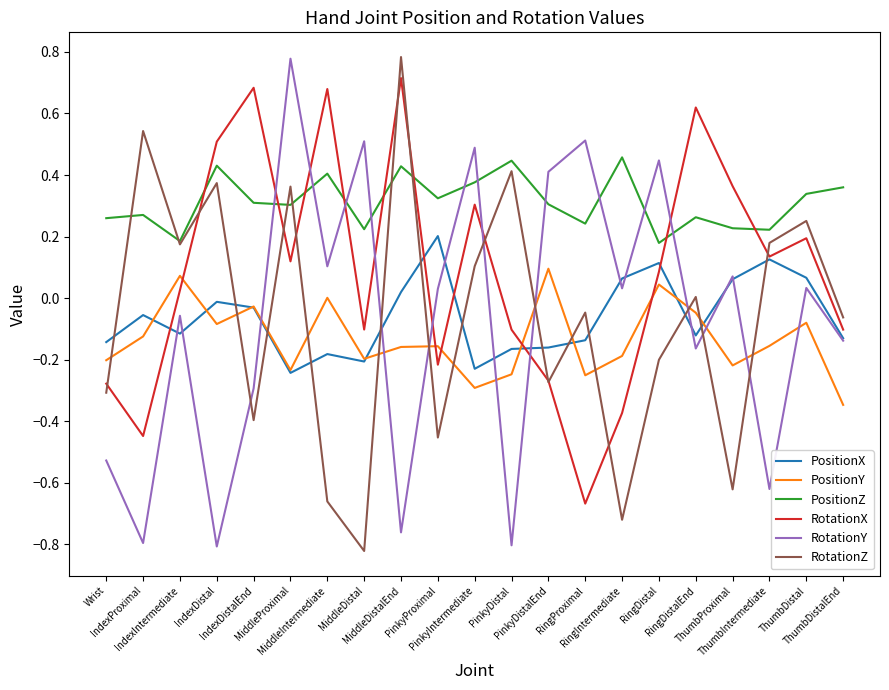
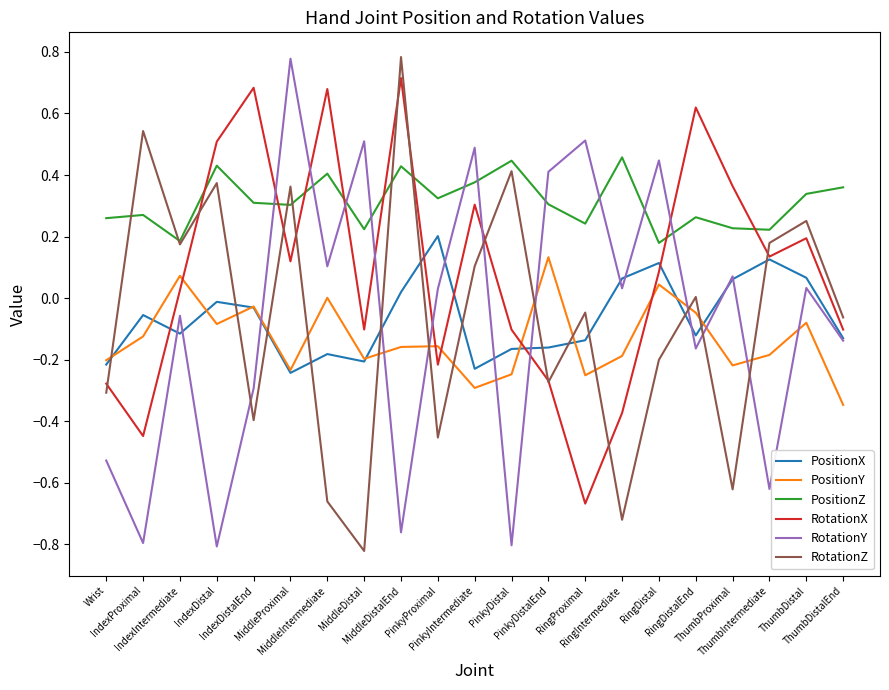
  {
    "PositionX": {
-     "Wrist": -0.14,
+     "Wrist": -0.22,
      "IndexProximal": -0.05,
      "IndexIntermediate": -0.12,
      "IndexDistal": -0.01,
      "MiddleProximal": -0.24,
      "MiddleIntermediate": -0.18,
      "MiddleDistal": -0.21,
      "MiddleDistalEnd": 0.02,
      "PinkyProximal": 0.20,
      "PinkyIntermediate": -0.23,
      "PinkyDistal": -0.17,
      "PinkyDistalEnd": -0.16,
      "RingProximal": -0.14,
      "RingIntermediate": 0.06,
      "RingDistal": 0.11,
      "RingDistalEnd": -0.12,
      "ThumbProximal": 0.06,
      "ThumbIntermediate": 0.13,
      "ThumbDistal": 0.07
    },
    "PositionY": {
      "Wrist": -0.20,
      "IndexProximal": -0.12,
      "IndexIntermediate": 0.07,
      "IndexDistal": -0.08,
      "MiddleProximal": -0.23,
      "MiddleIntermediate": 0.00,
      "MiddleDistal": -0.20,
      "MiddleDistalEnd": -0.16,
      "PinkyProximal": -0.16,
      "PinkyIntermediate": -0.29,
      "PinkyDistal": -0.25,
-     "PinkyDistalEnd": 0.10,
+     "PinkyDistalEnd": 0.13,
      "RingProximal": -0.25,
      "RingIntermediate": -0.19,
      "RingDistal": 0.04,
      "RingDistalEnd": -0.05,
      "ThumbProximal": -0.22,
-     "ThumbIntermediate": -0.16,
+     "ThumbIntermediate": -0.18,
      "ThumbDistal": -0.08,
      "ThumbDistalEnd": -0.35
    },
    "PositionZ": {
      "Wrist": 0.26,
      "IndexProximal": 0.27,
      "IndexIntermediate": 0.19,
      "IndexDistal": 0.43,
      "IndexDistalEnd": 0.31,
      "MiddleProximal": 0.30,
      "MiddleIntermediate": 0.40,
      "MiddleDistal": 0.22,
      "MiddleDistalEnd": 0.43,
      "PinkyProximal": 0.32,
      "PinkyIntermediate": 0.38,
      "PinkyDistal": 0.45,
      "PinkyDistalEnd": 0.30,
      "RingProximal": 0.24,
      "RingIntermediate": 0.46,
      "RingDistal": 0.18,
      "RingDistalEnd": 0.26,
      "ThumbProximal": 0.23,
      "ThumbIntermediate": 0.22,
      "ThumbDistal": 0.34,
      "ThumbDistalEnd": 0.36
    },
    "RotationX": {
      "Wrist": -0.28,
      "IndexProximal": -0.45,
      "IndexIntermediate": 0.03,
      "IndexDistal": 0.51,
      "IndexDistalEnd": 0.68,
      "MiddleProximal": 0.12,
      "MiddleIntermediate": 0.68,
      "MiddleDistal": -0.10,
      "MiddleDistalEnd": 0.71,
      "PinkyProximal": -0.22,
      "PinkyIntermediate": 0.30,
      "PinkyDistal": -0.10,
      "RingProximal": -0.67,
      "RingIntermediate": -0.37,
      "RingDistal": 0.09,
      "RingDistalEnd": 0.62,
      "ThumbProximal": 0.36,
      "ThumbIntermediate": 0.14,
      "ThumbDistal": 0.19,
      "ThumbDistalEnd": -0.10
    },
    "RotationY": {
      "Wrist": -0.53,
      "IndexProximal": -0.80,
      "IndexIntermediate": -0.06,
      "IndexDistal": -0.81,
      "IndexDistalEnd": -0.29,
      "MiddleProximal": 0.78,
      "MiddleIntermediate": 0.10,
      "MiddleDistal": 0.51,
      "MiddleDistalEnd": -0.76,
      "PinkyProximal": 0.03,
      "PinkyIntermediate": 0.49,
      "PinkyDistal": -0.80,
      "PinkyDistalEnd": 0.41,
      "RingProximal": 0.51,
      "RingIntermediate": 0.03,
      "RingDistal": 0.45,
      "RingDistalEnd": -0.16,
      "ThumbProximal": 0.07,
      "ThumbIntermediate": -0.62,
      "ThumbDistal": 0.03
    },
    "RotationZ": {
      "Wrist": -0.31,
      "IndexProximal": 0.54,
      "IndexIntermediate": 0.17,
      "IndexDistal": 0.37,
      "IndexDistalEnd": -0.40,
      "MiddleProximal": 0.36,
      "MiddleIntermediate": -0.66,
      "MiddleDistal": -0.82,
      "MiddleDistalEnd": 0.78,
      "PinkyProximal": -0.45,
      "PinkyIntermediate": 0.10,
      "PinkyDistal": 0.41,
      "RingProximal": -0.05,
      "RingIntermediate": -0.72,
      "RingDistal": -0.20,
      "RingDistalEnd": 0.00,
      "ThumbProximal": -0.62,
      "ThumbIntermediate": 0.18,
      "ThumbDistal": 0.25,
      "ThumbDistalEnd": -0.06
    }
  }
